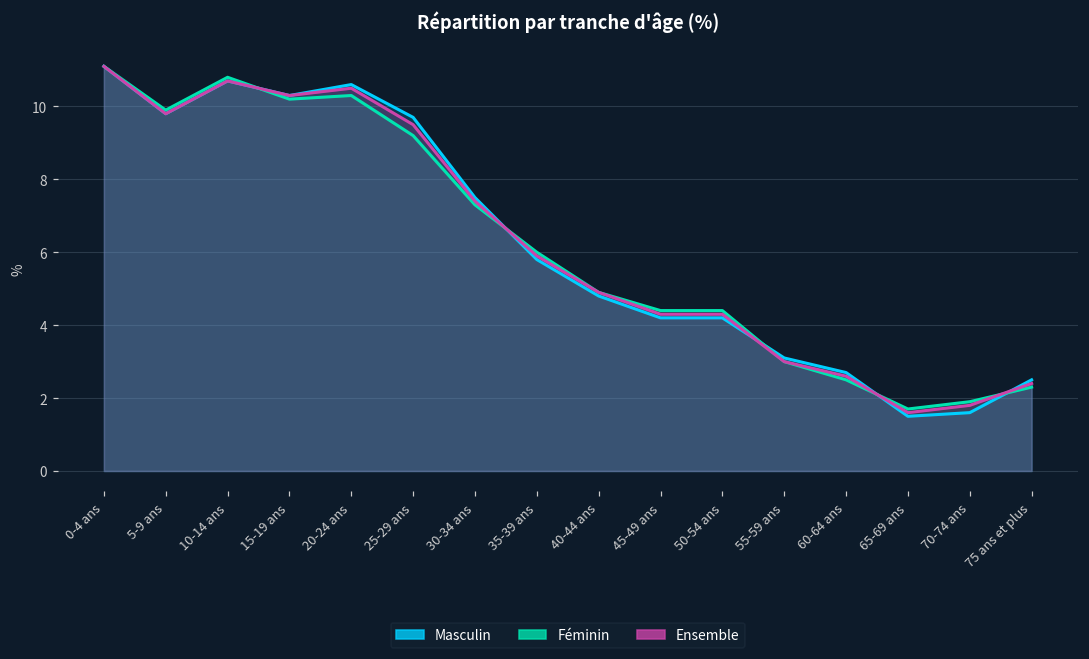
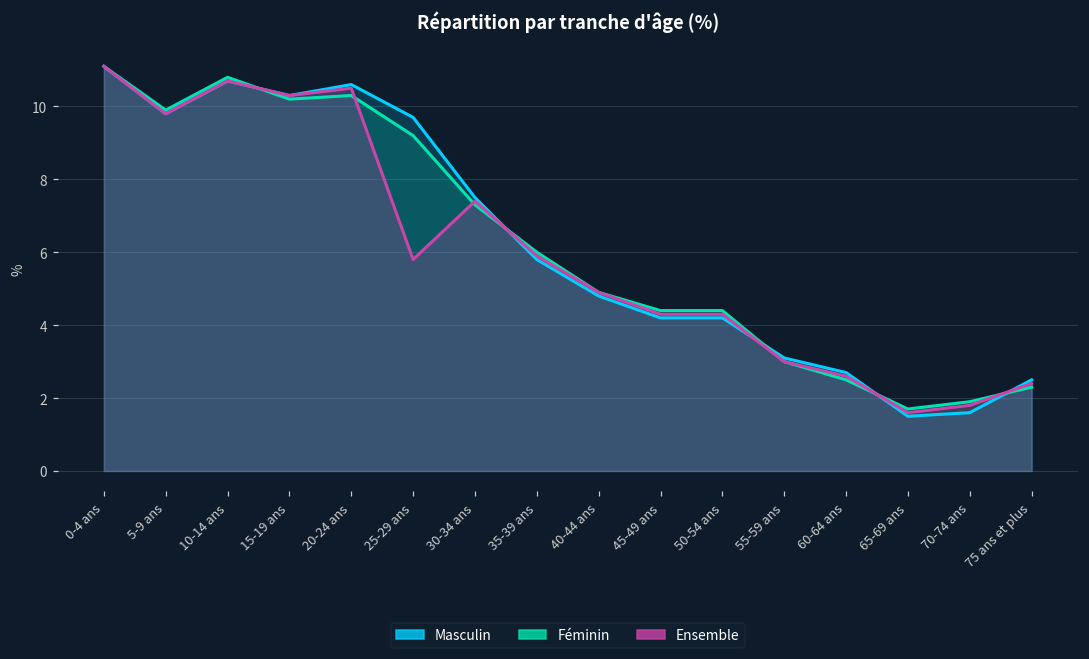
  {
    "Ensemble": {
      "20-24 ans": 10.5,
-     "25-29 ans": 9.5,
+     "25-29 ans": 5.8,
      "30-34 ans": 7.4,
      "35-39 ans": 5.9,
      "45-49 ans": 4.3,
      "50-54 ans": 4.3,
      "60-64 ans": 2.6,
      "65-69 ans": 1.6,
      "70-74 ans": 1.8,
      "75 ans et plus": 2.4
    }
  }
